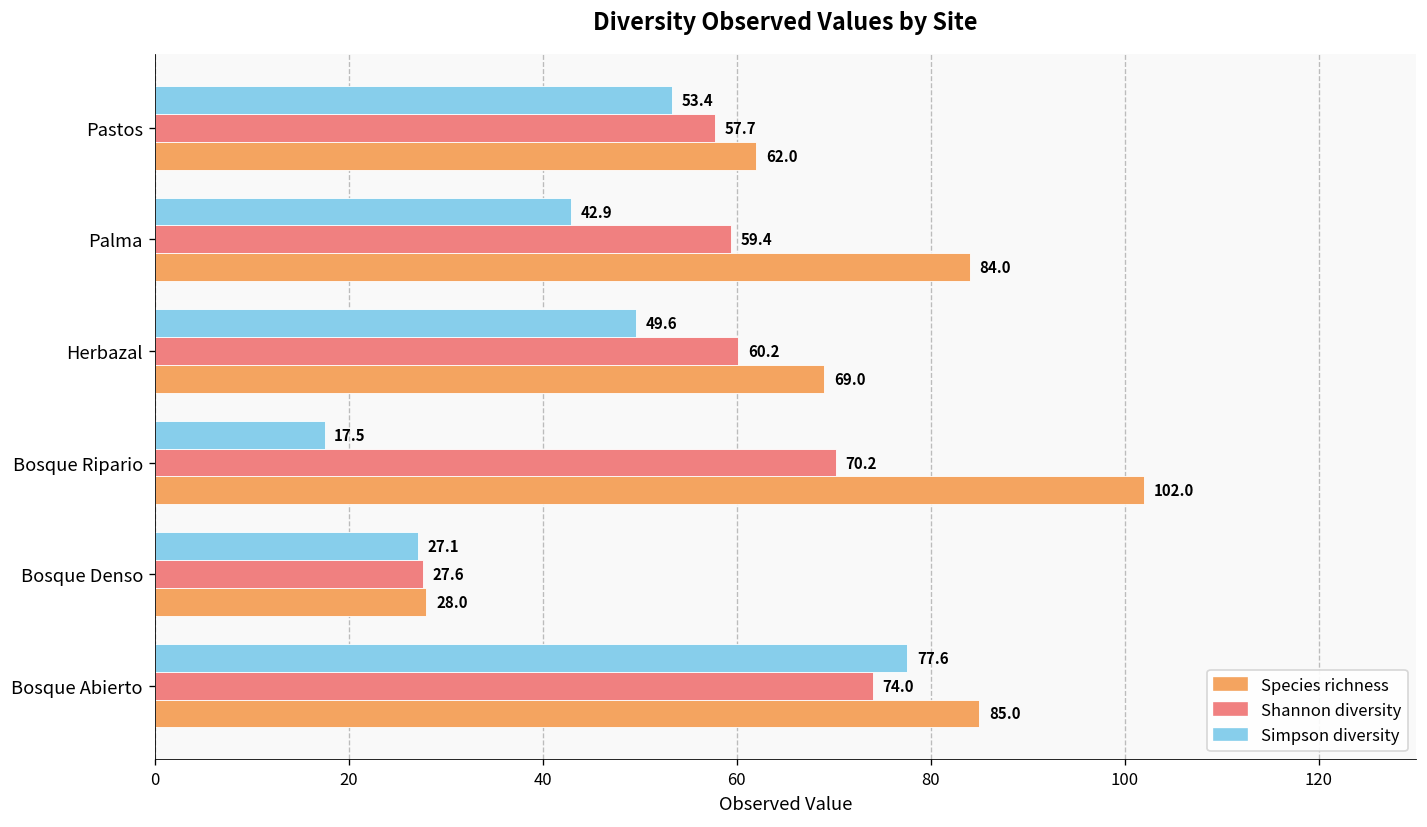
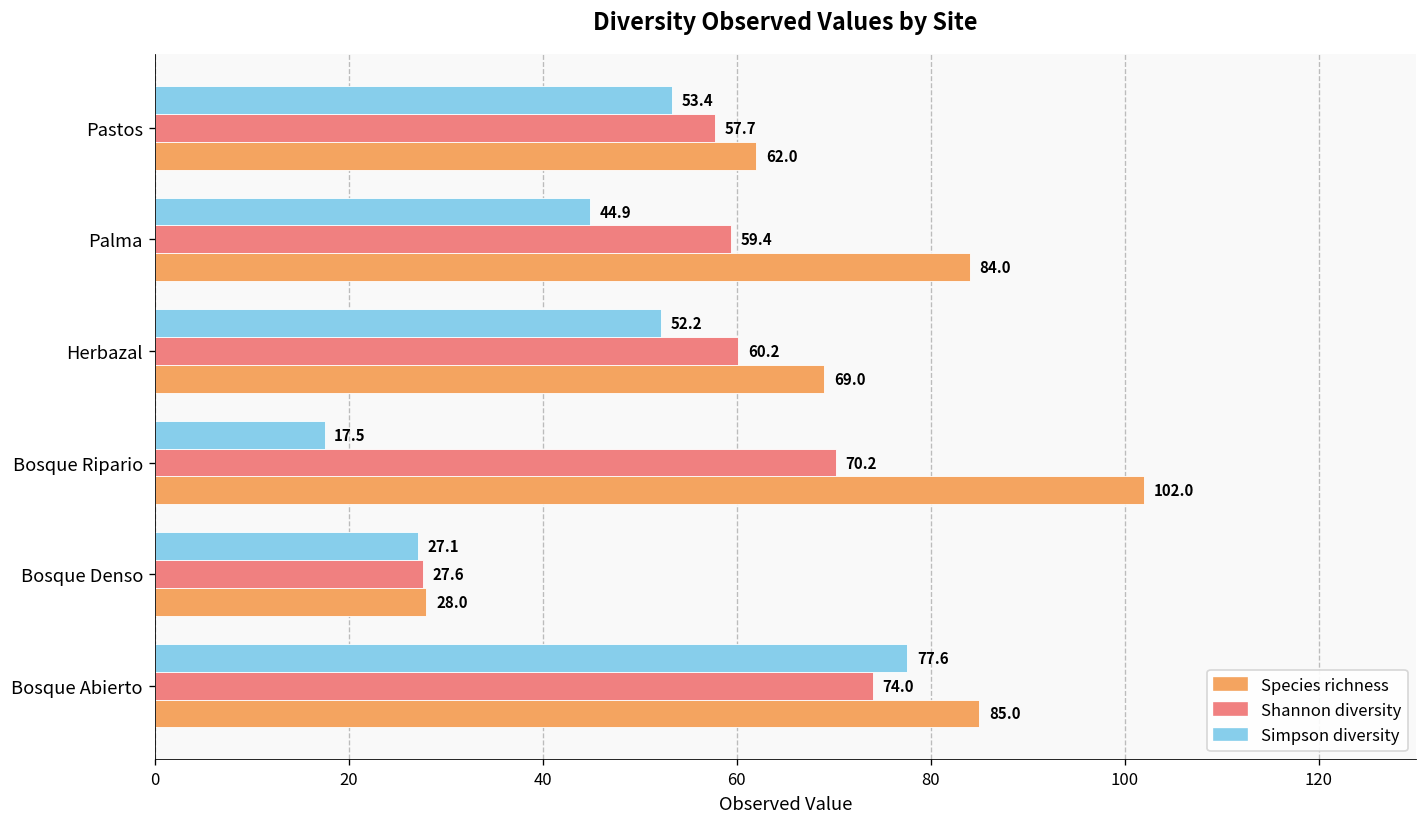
  {
    "Simpson diversity": {
      "Pastos": 53.4,
-     "Palma": 42.9,
-     "Herbazal": 49.6,
+     "Palma": 44.9,
+     "Herbazal": 52.2,
      "Bosque Ripario": 17.5,
      "Bosque Denso": 27.1,
      "Bosque Abierto": 77.6
    }
  }
